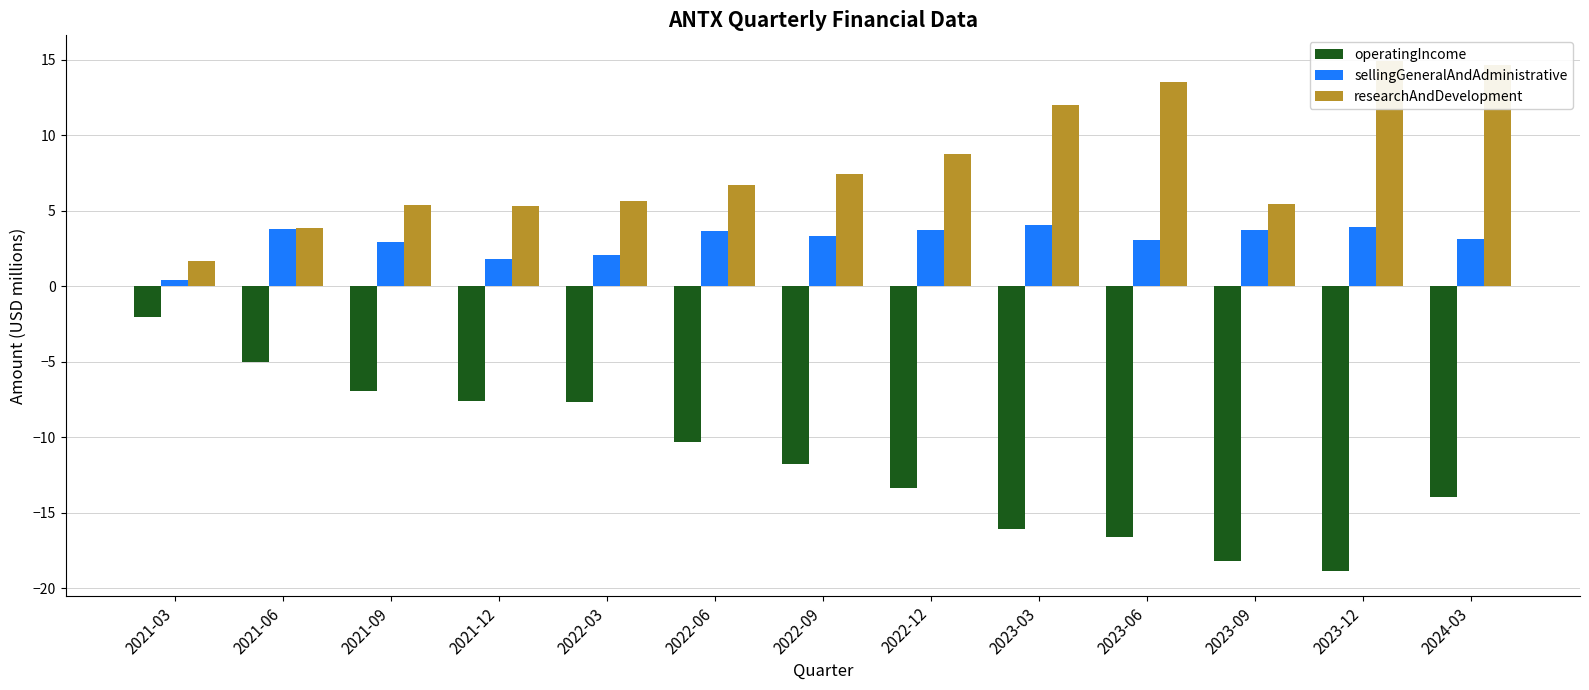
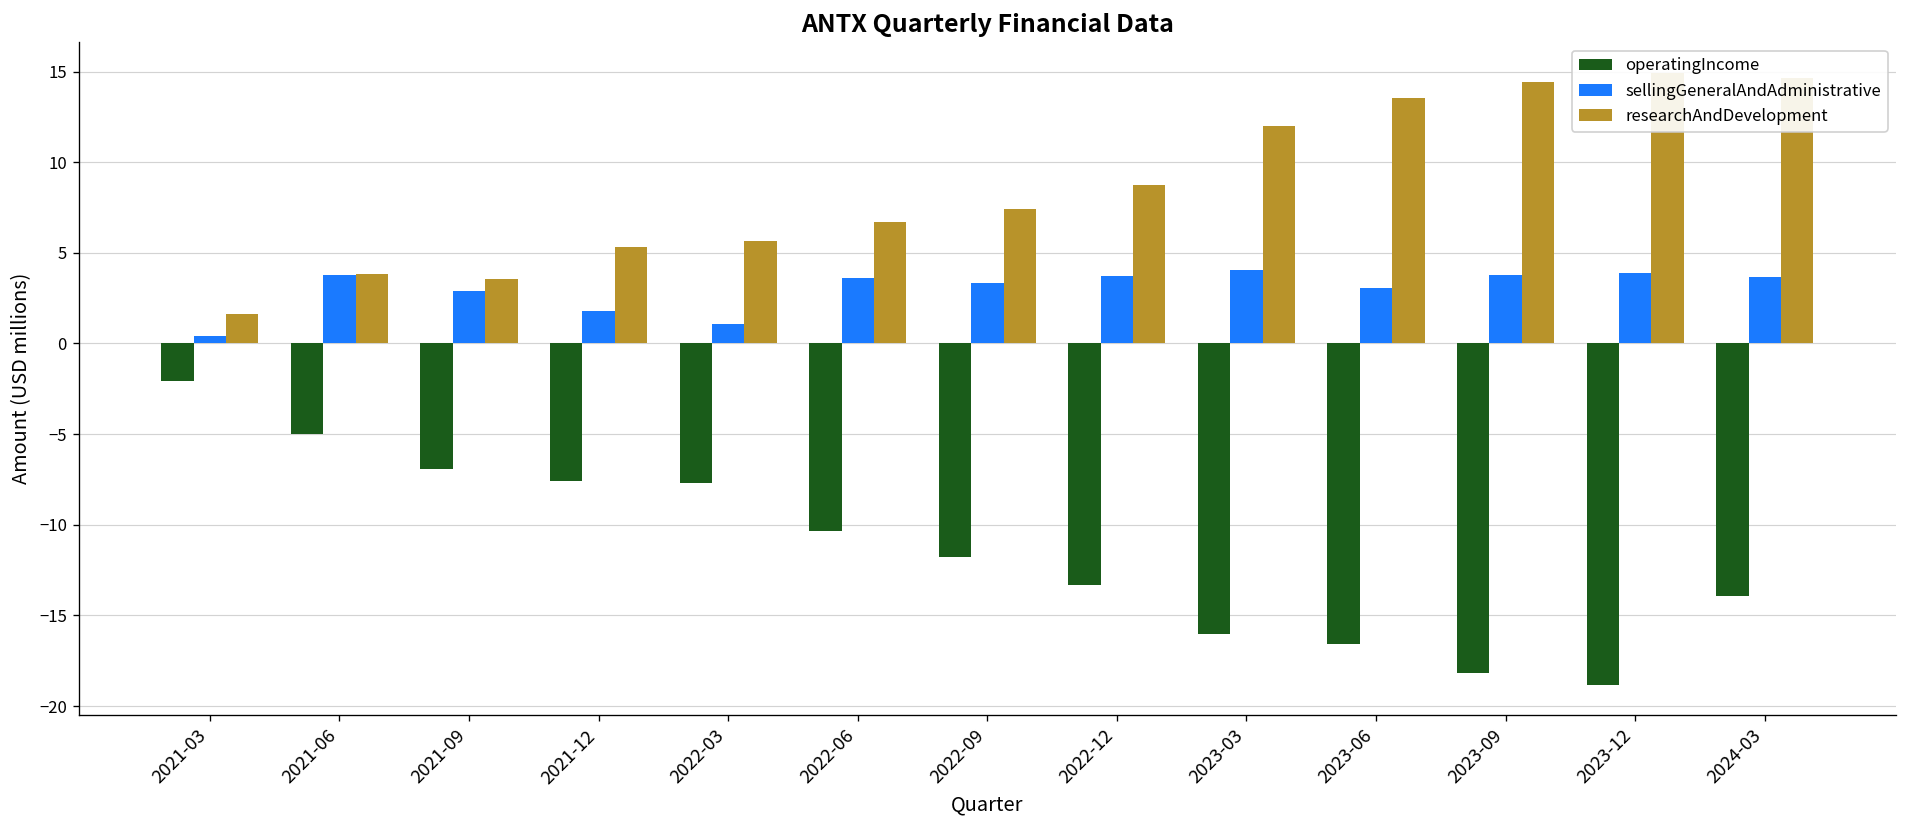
  {
    "operatingIncome": {
      "2021-03": -2.1,
      "2021-06": -5.0,
      "2021-09": -6.9,
      "2021-12": -7.6,
      "2022-03": -7.7,
      "2022-06": -10.3,
      "2022-09": -11.8,
      "2022-12": -13.3,
      "2023-03": -16.0,
      "2023-06": -16.6,
      "2023-09": -18.2,
      "2023-12": -18.8,
      "2024-03": -13.9
    },
    "sellingGeneralAndAdministrative": {
      "2021-03": 0.4,
      "2021-06": 3.8,
      "2021-09": 2.9,
      "2021-12": 1.8,
-     "2022-03": 2.1,
+     "2022-03": 1.1,
      "2022-06": 3.6,
      "2022-09": 3.3,
      "2022-12": 3.7,
      "2023-03": 4.1,
      "2023-06": 3.1,
      "2023-09": 3.8,
      "2023-12": 3.9,
-     "2024-03": 3.1
+     "2024-03": 3.6
    },
    "researchAndDevelopment": {
      "2021-03": 1.6,
      "2021-06": 3.9,
-     "2021-09": 5.3,
+     "2021-09": 3.6,
      "2021-12": 5.3,
      "2022-03": 5.6,
      "2022-06": 6.7,
      "2022-09": 7.4,
      "2022-12": 8.8,
      "2023-03": 12.0,
      "2023-06": 13.5,
-     "2023-09": 5.4
+     "2023-09": 14.4
    }
  }
